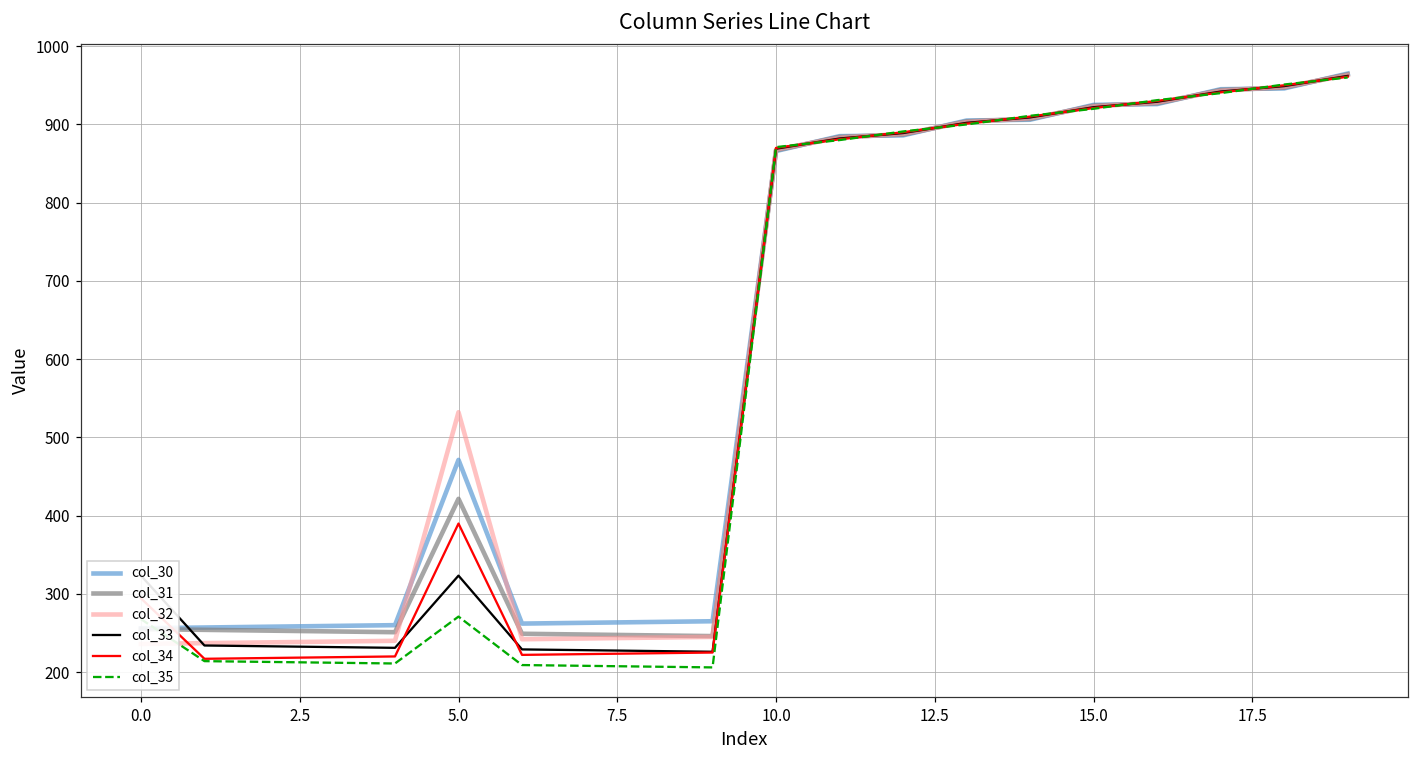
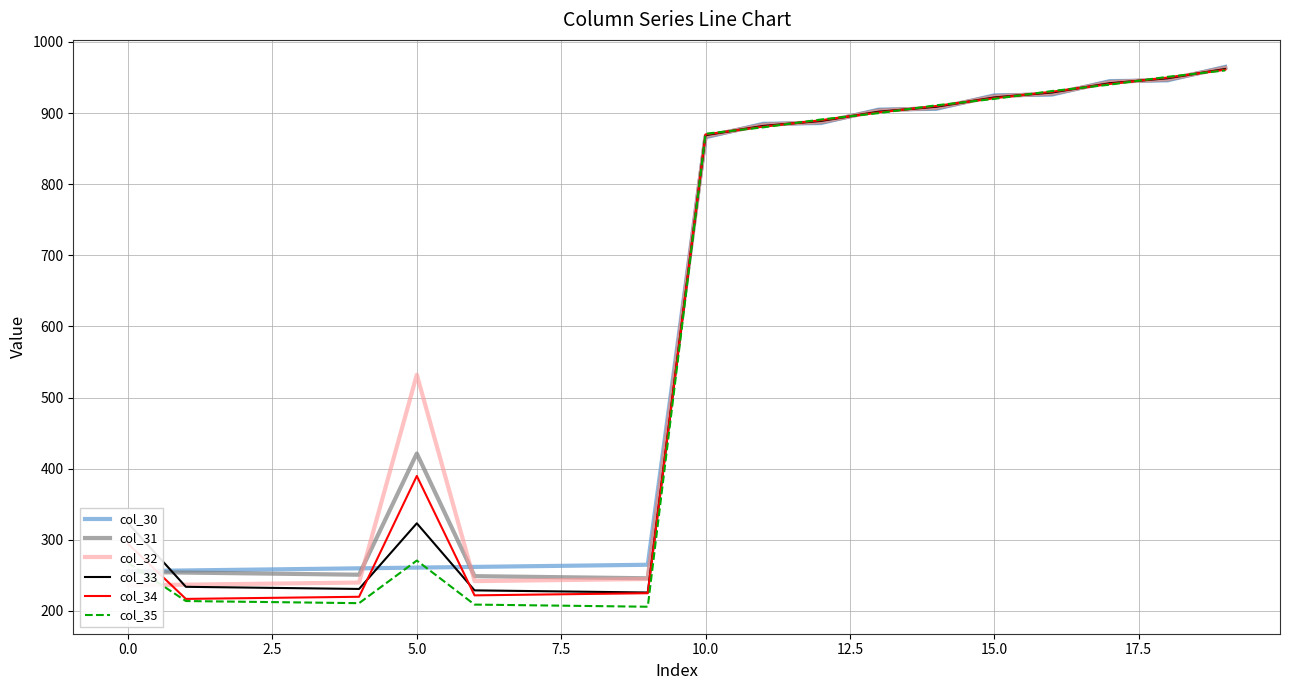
  {
    "col_30": {
-     "5.0": 470
+     "5.0": 260
    },
    "col_31": {
      "5.0": 420
    },
    "col_32": {
      "5.0": 530
    },
    "col_33": {
      "5.0": 320
    },
    "col_34": {
      "5.0": 390
    },
    "col_35": {
      "5.0": 270
    }
  }
